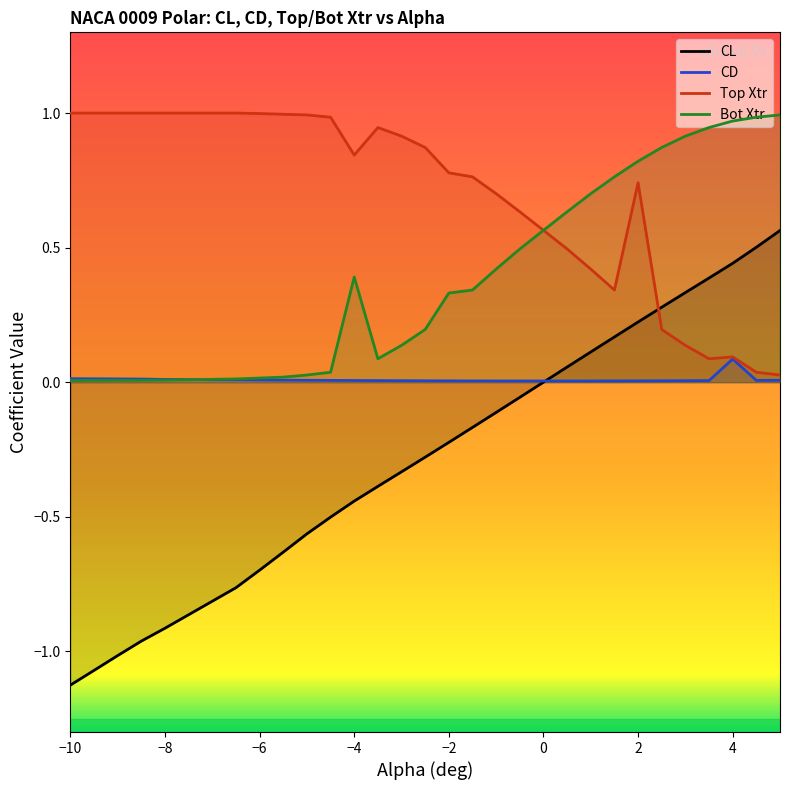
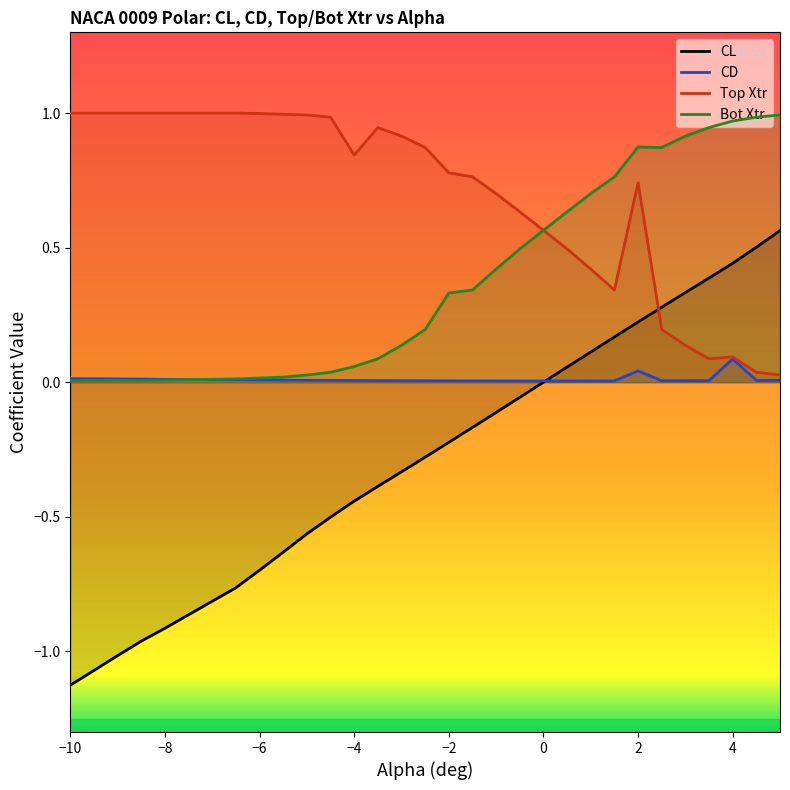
  {
    "CD": {
-     "2": 0.00
+     "2": 0.04
    },
    "Top Xtr": {
      "−10": 1.00,
      "−8": 1.00,
      "−6": 1.00,
      "−4": 0.84,
      "−2": 0.78,
      "2": 0.74
    },
    "Bot Xtr": {
-     "−4": 0.39,
+     "−4": 0.06,
      "−2": 0.33,
-     "2": 0.82
+     "2": 0.87
    }
  }
